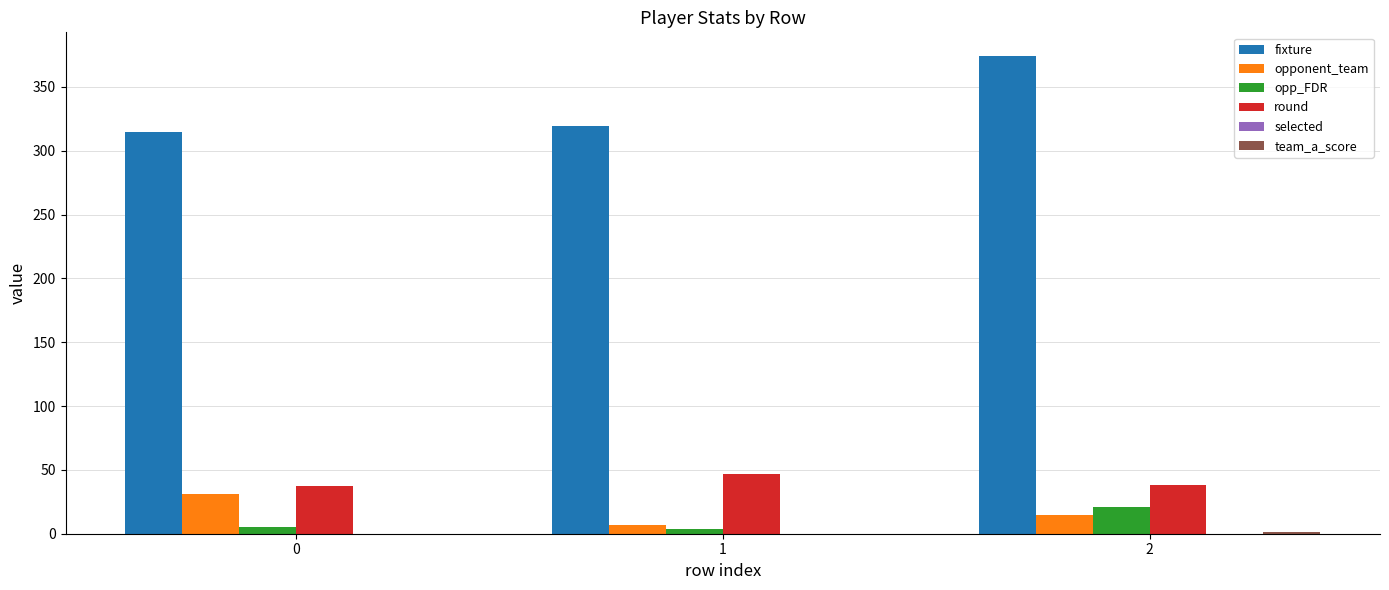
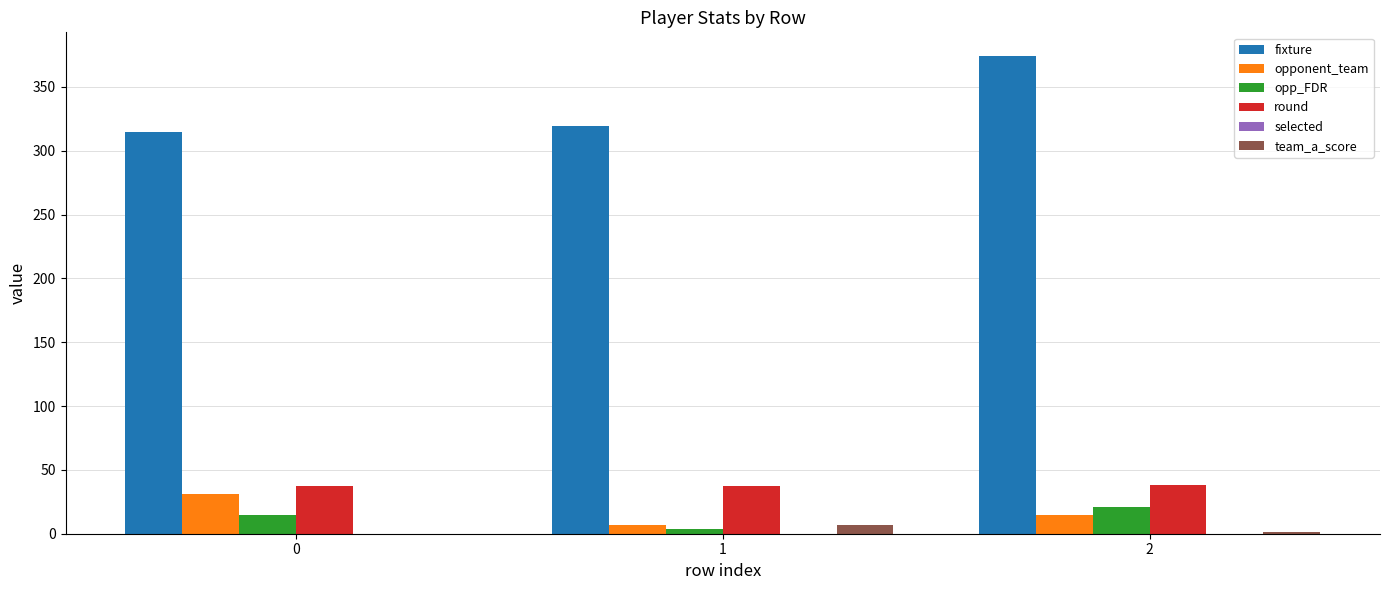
  {
    "fixture": {
      "0": 315,
      "1": 319,
      "2": 374
    },
    "opponent_team": {
      "0": 31,
      "1": 7,
      "2": 15
    },
    "opp_FDR": {
-     "0": 5,
+     "0": 15,
      "1": 4,
      "2": 21
    },
    "round": {
      "0": 37,
-     "1": 47,
+     "1": 37,
      "2": 38
    },
    "selected": {
      "0": 0,
      "1": 0,
      "2": 0
    },
    "team_a_score": {
      "0": 0,
-     "1": 0
+     "1": 7
    }
  }
